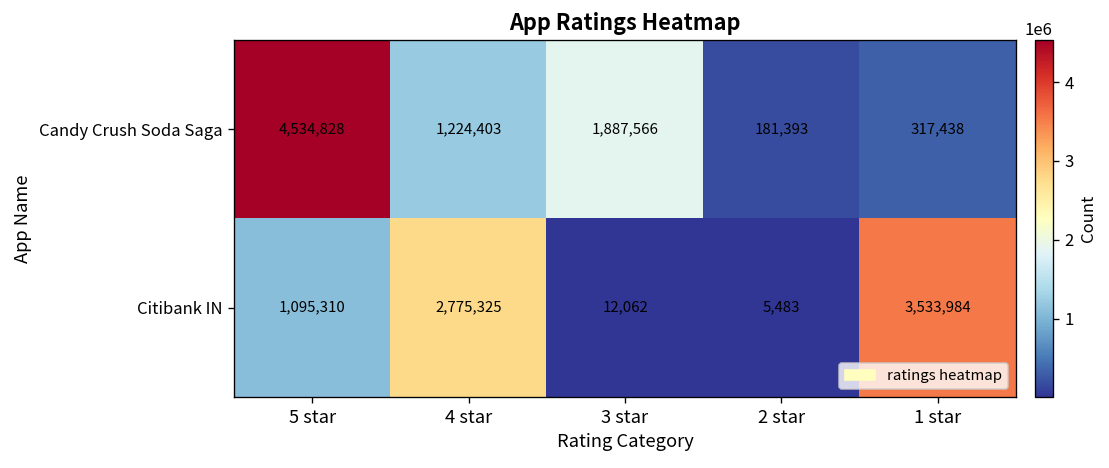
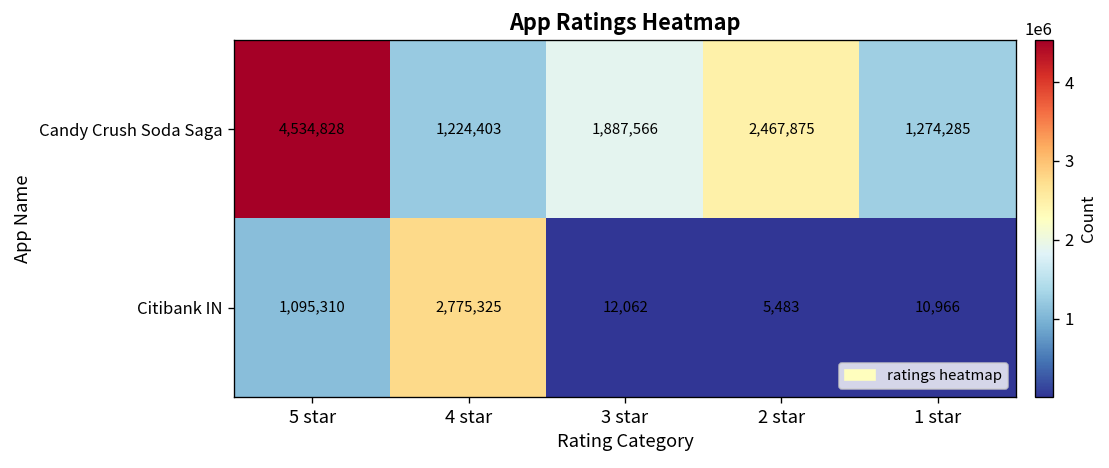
  {
    "Candy Crush Soda Saga": {
      "5 star": "4,534,828",
      "4 star": "1,224,403",
      "3 star": "1,887,566",
-     "2 star": "181,393",
-     "1 star": "317,438"
+     "2 star": "2,467,875",
+     "1 star": "1,274,285"
    },
    "Citibank IN": {
      "5 star": "1,095,310",
      "4 star": "2,775,325",
      "3 star": "12,062",
      "2 star": "5,483",
-     "1 star": "3,533,984"
+     "1 star": "10,966"
    }
  }
